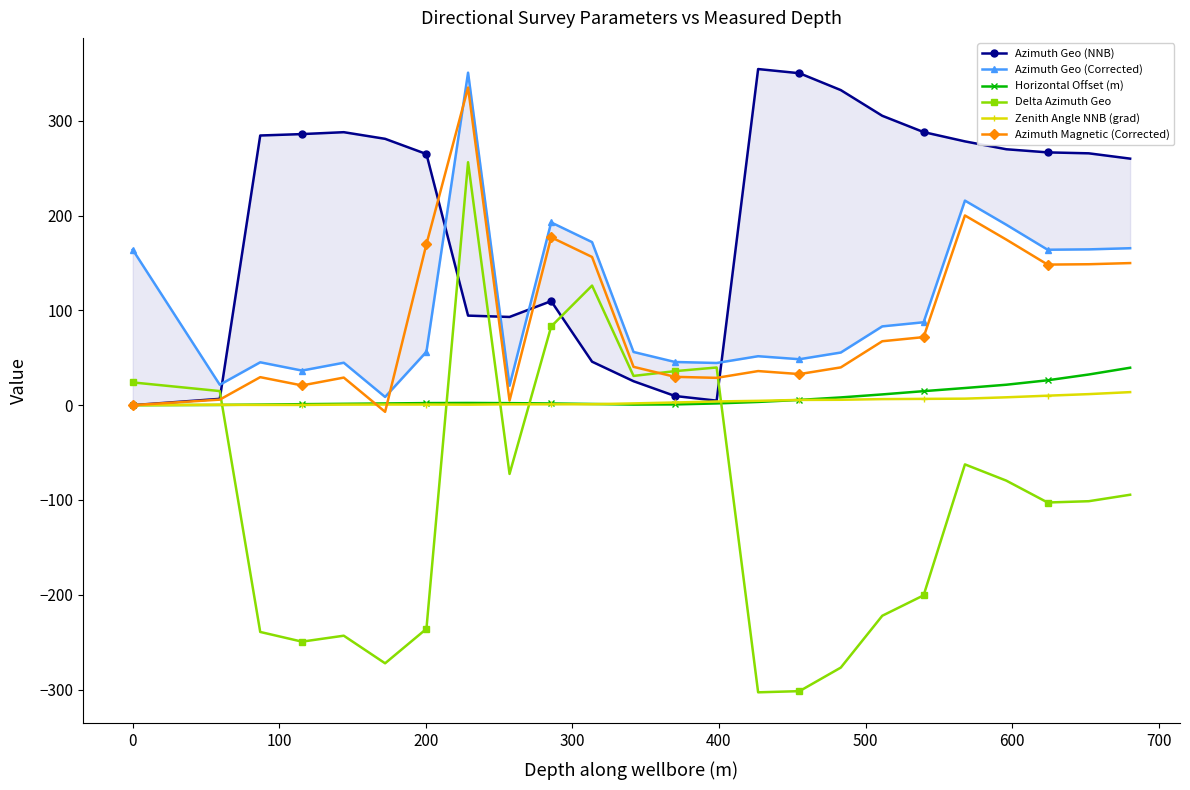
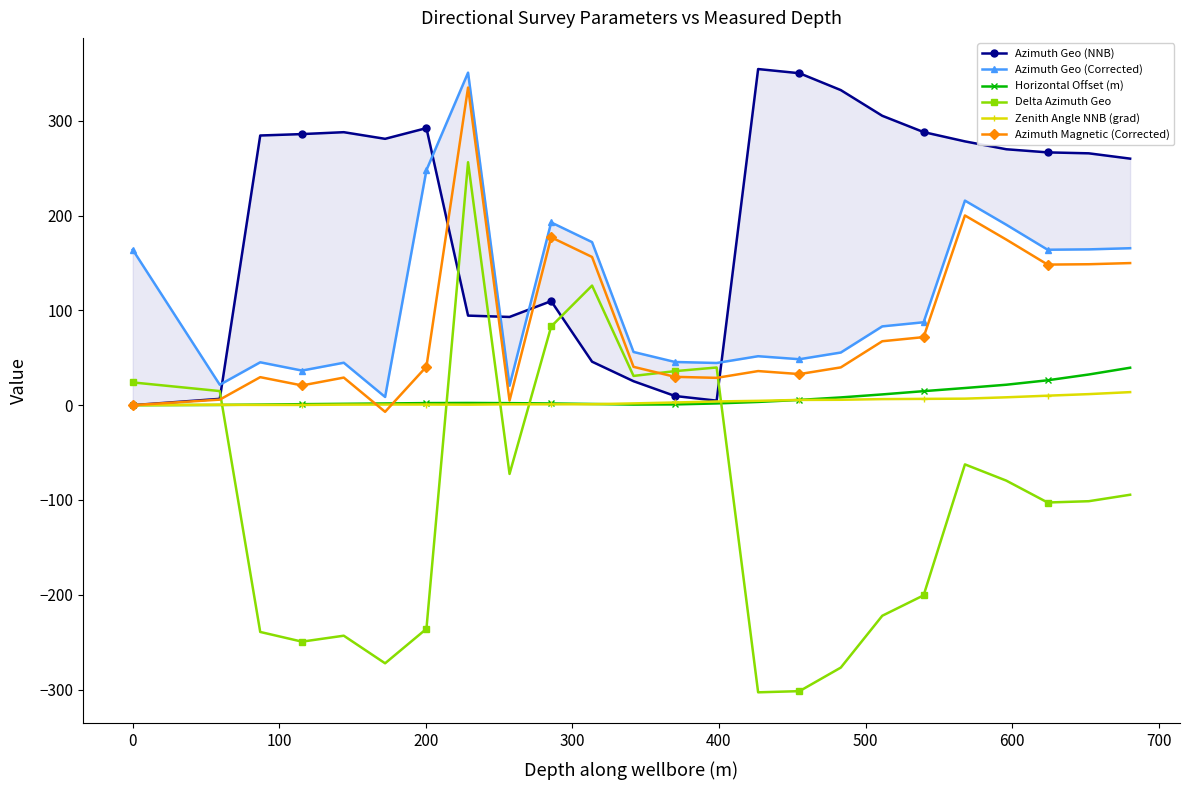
  {
    "Azimuth Geo (NNB)": {
-     "200": 260
+     "200": 290
    },
    "Azimuth Geo (Corrected)": {
-     "200": 60
+     "200": 250
    },
    "Delta Azimuth Geo": {
      "0": 20,
      "200": -240
    },
    "Azimuth Magnetic (Corrected)": {
-     "200": 170
+     "200": 40
    }
  }
